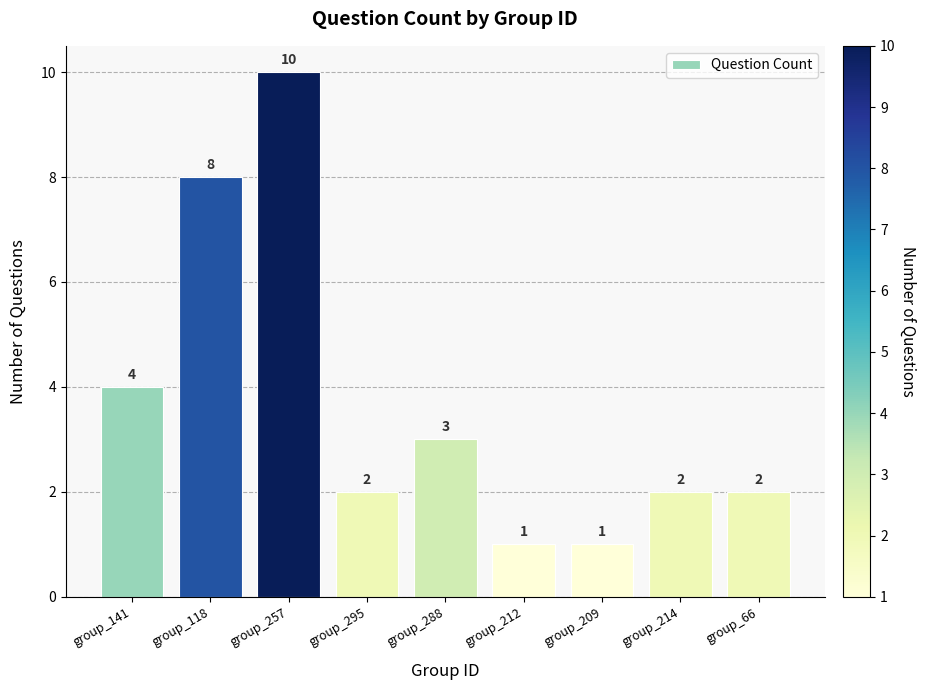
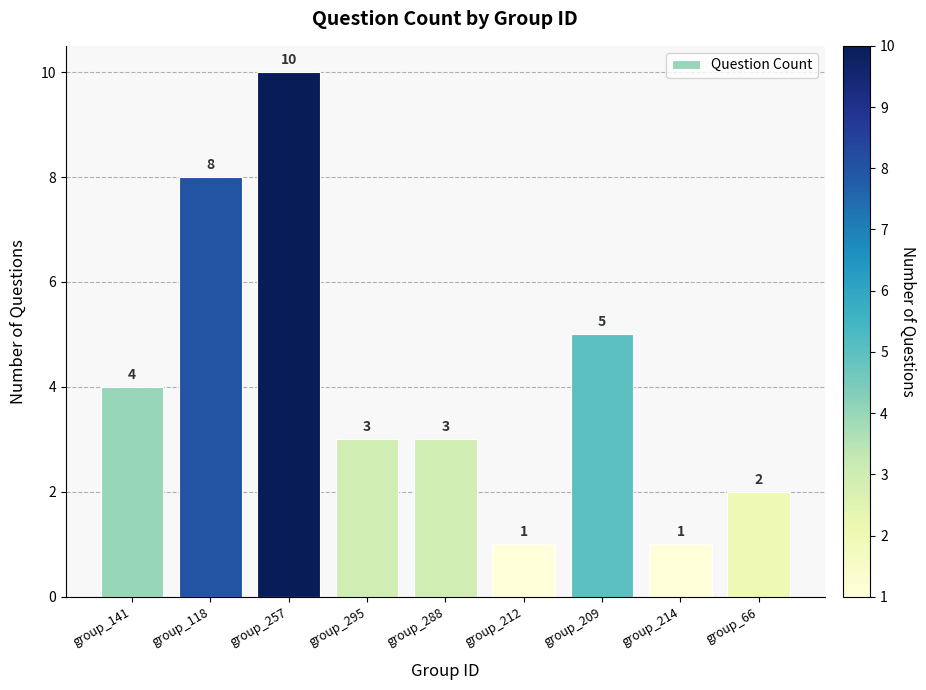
  {
    "group_141": 4,
    "group_118": 8,
    "group_257": 10,
-   "group_295": 2,
+   "group_295": 3,
    "group_288": 3,
    "group_212": 1,
-   "group_209": 1,
-   "group_214": 2,
+   "group_209": 5,
+   "group_214": 1,
    "group_66": 2
  }
